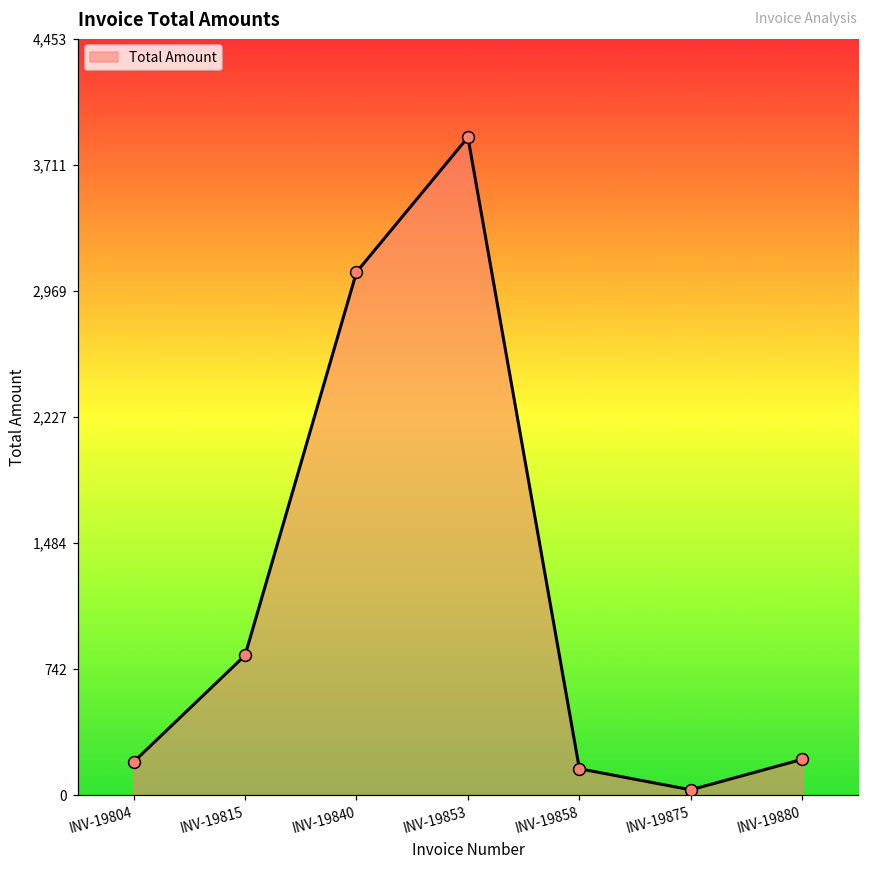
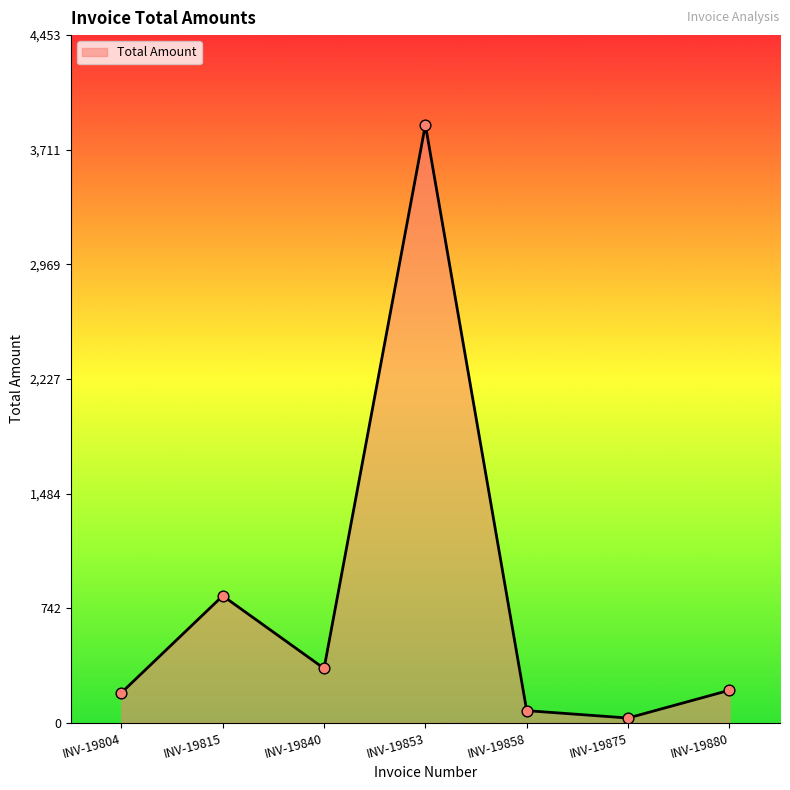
  {
    "INV-19804": "200",
    "INV-19815": "820",
-   "INV-19840": "3,080",
+   "INV-19840": "350",
    "INV-19853": "3,870",
-   "INV-19858": "160",
+   "INV-19858": "80",
    "INV-19875": "30",
    "INV-19880": "210"
  }
